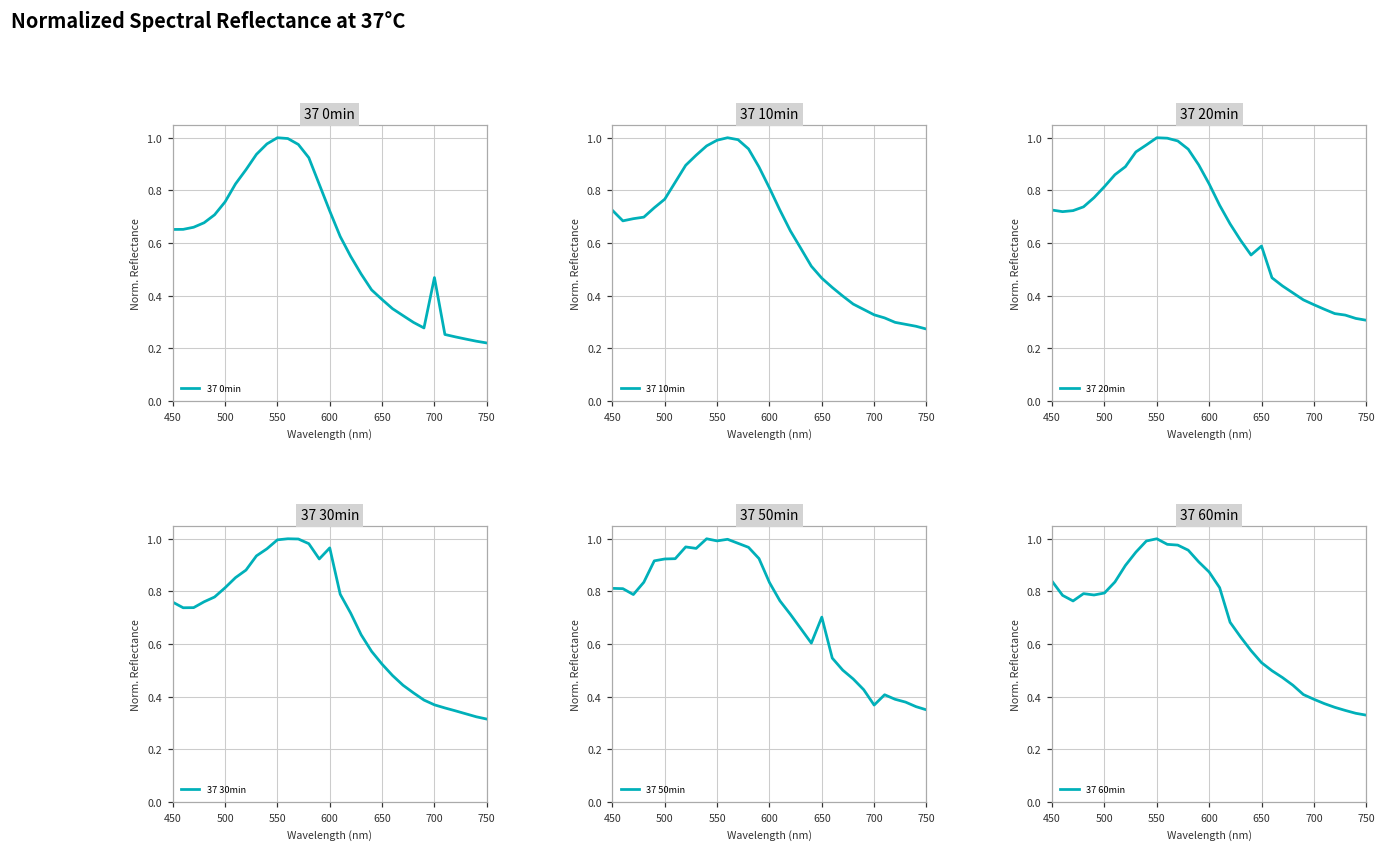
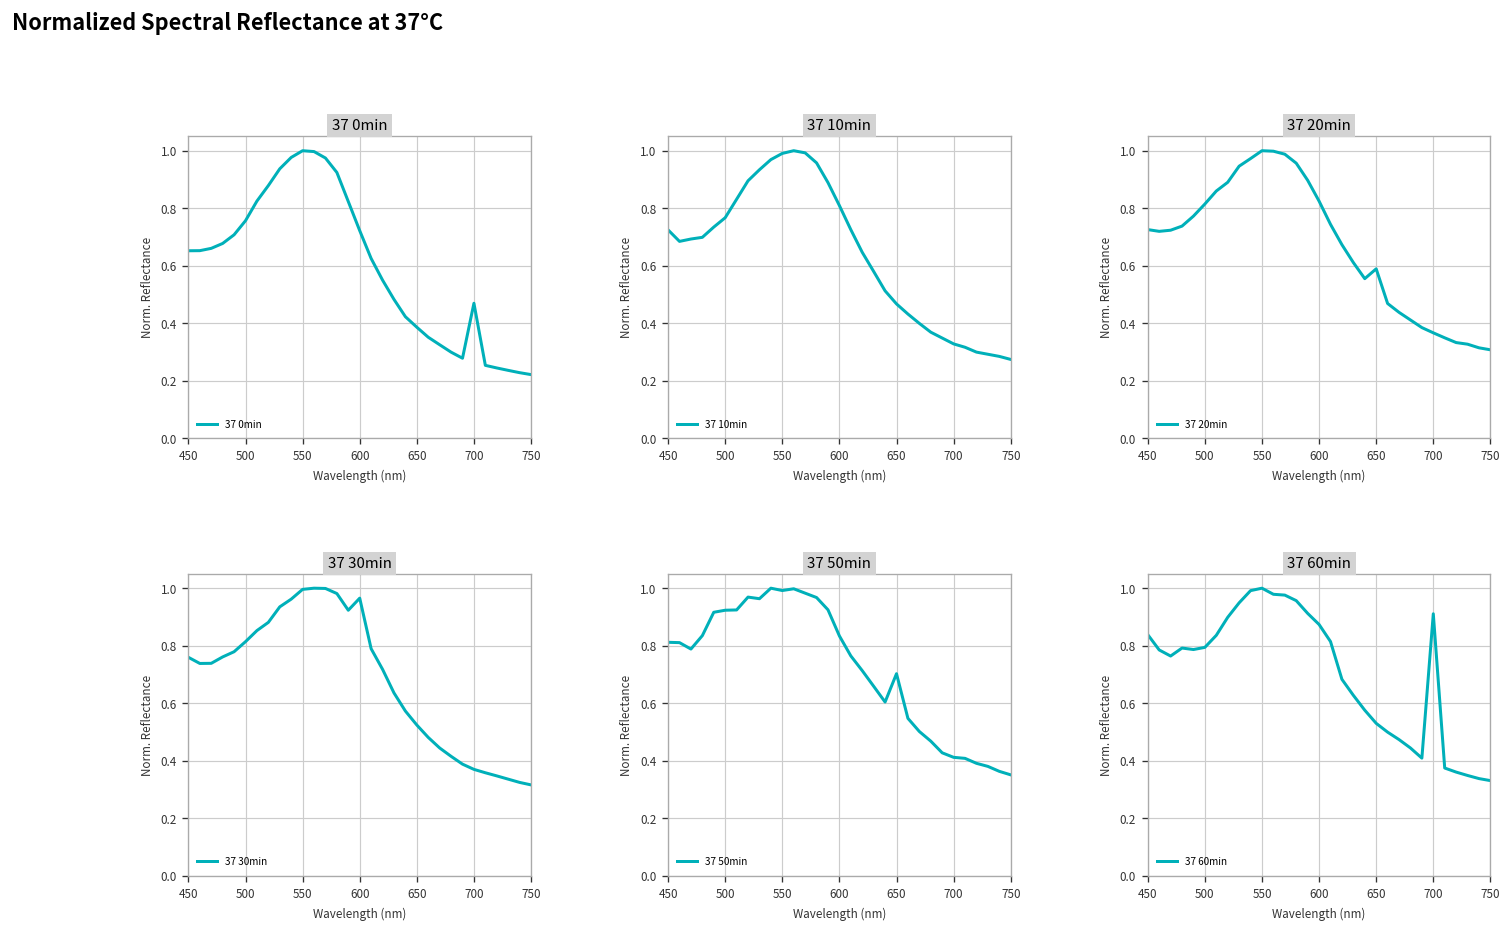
  {
    "37 0min": {
      "450": 0.65,
      "500": 0.76,
      "550": 1.00,
      "600": 0.72,
      "650": 0.39,
      "700": 0.47,
      "750": 0.22
    },
    "37 10min": {
      "450": 0.72,
      "500": 0.77,
      "550": 0.99,
      "600": 0.81,
      "650": 0.47,
      "700": 0.33,
      "750": 0.27
    },
    "37 20min": {
      "450": 0.73,
      "500": 0.81,
      "550": 1.00,
      "600": 0.82,
      "650": 0.59,
      "700": 0.37,
      "750": 0.31
    },
    "37 30min": {
      "450": 0.76,
      "500": 0.81,
      "550": 1.00,
      "600": 0.97,
      "650": 0.52,
      "700": 0.37,
      "750": 0.32
    },
    "37 50min": {
      "450": 0.81,
      "500": 0.92,
      "550": 0.99,
      "600": 0.83,
      "650": 0.70,
-     "700": 0.37,
+     "700": 0.41,
      "750": 0.35
    },
    "37 60min": {
      "450": 0.84,
      "500": 0.79,
      "550": 1.00,
      "600": 0.87,
      "650": 0.53,
-     "700": 0.39,
+     "700": 0.91,
      "750": 0.33
    }
  }
